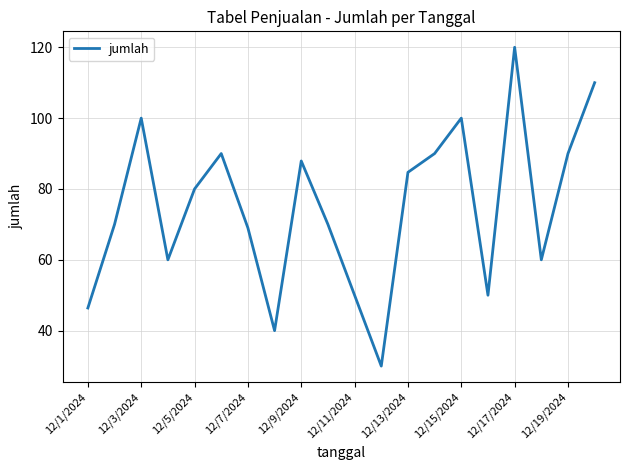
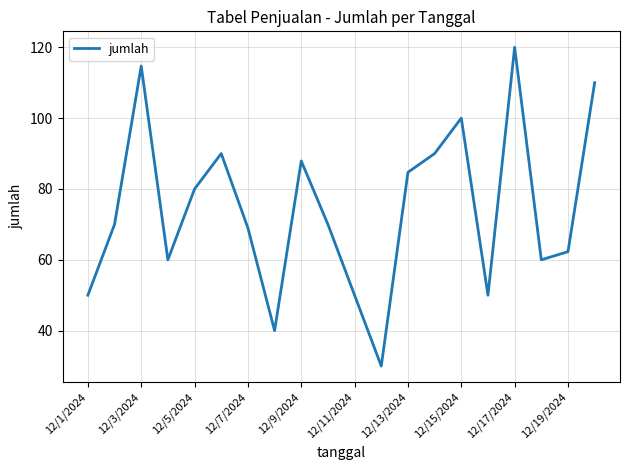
  {
-   "12/1/2024": 46,
-   "12/3/2024": 100,
+   "12/1/2024": 50,
+   "12/3/2024": 115,
    "12/5/2024": 80,
    "12/7/2024": 69,
    "12/9/2024": 88,
    "12/11/2024": 50,
    "12/13/2024": 85,
    "12/15/2024": 100,
    "12/17/2024": 120,
-   "12/19/2024": 90
+   "12/19/2024": 62
  }
